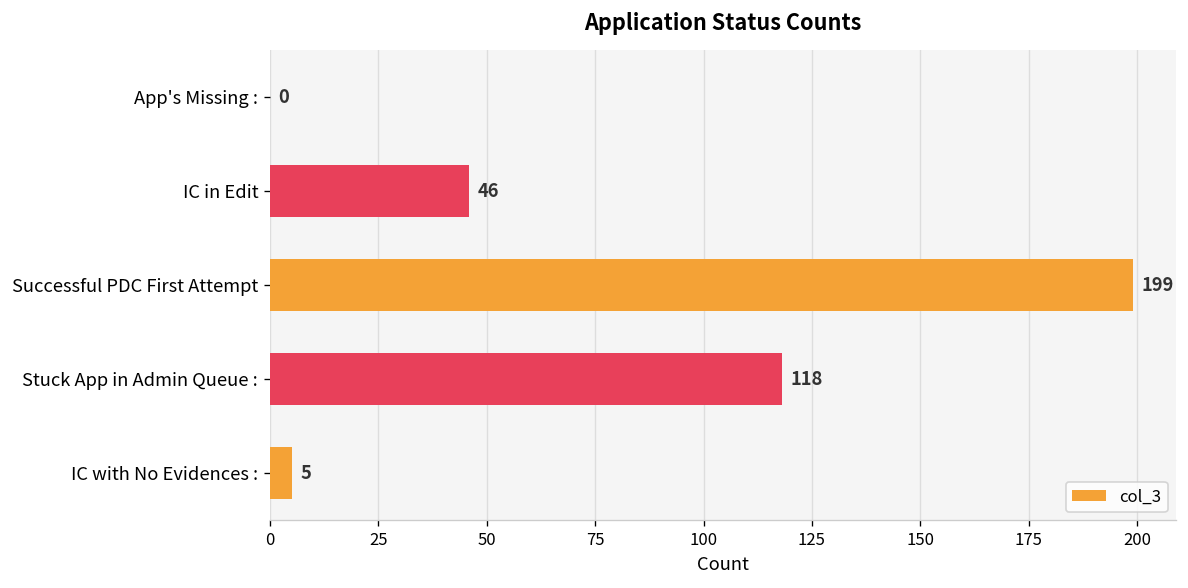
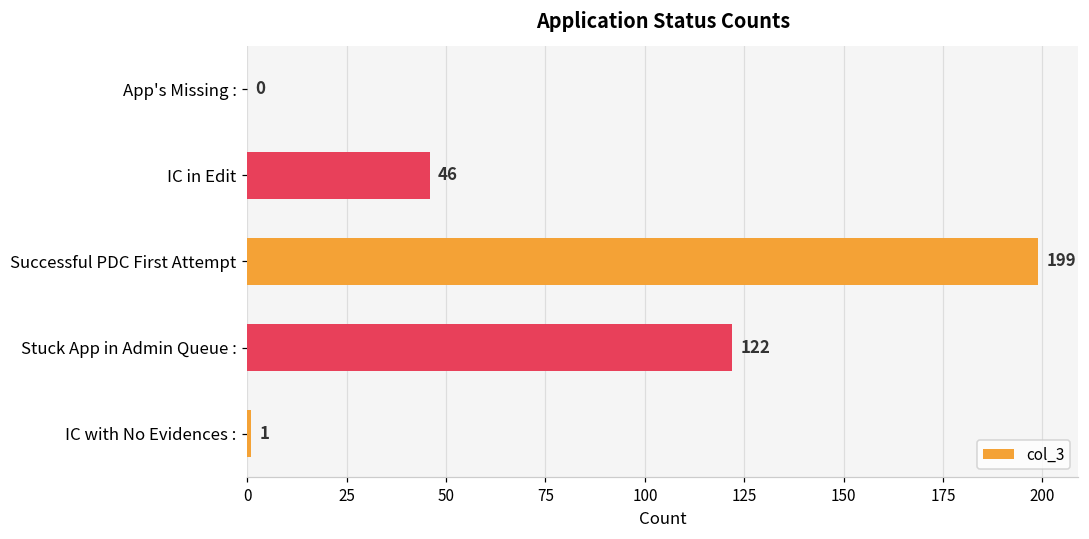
  {
    "App's Missing :": 0,
    "IC in Edit": 46,
    "Successful PDC First Attempt": 199,
-   "Stuck App in Admin Queue :": 118,
-   "IC with No Evidences :": 5
+   "Stuck App in Admin Queue :": 122,
+   "IC with No Evidences :": 1
  }
